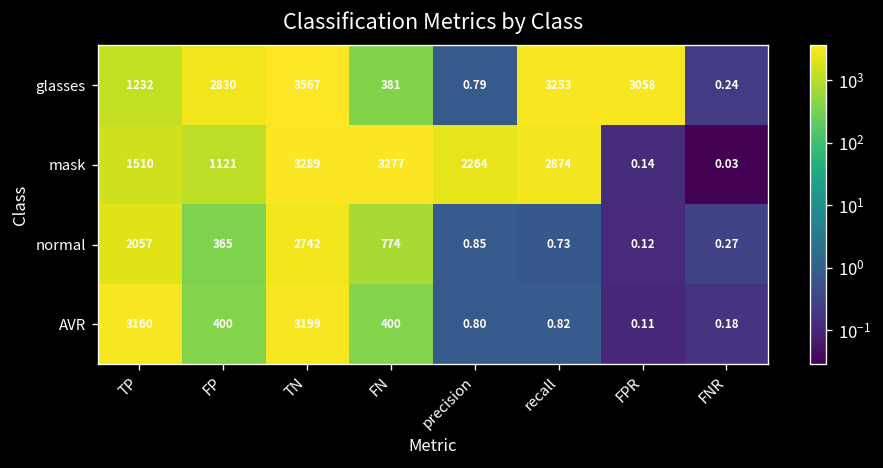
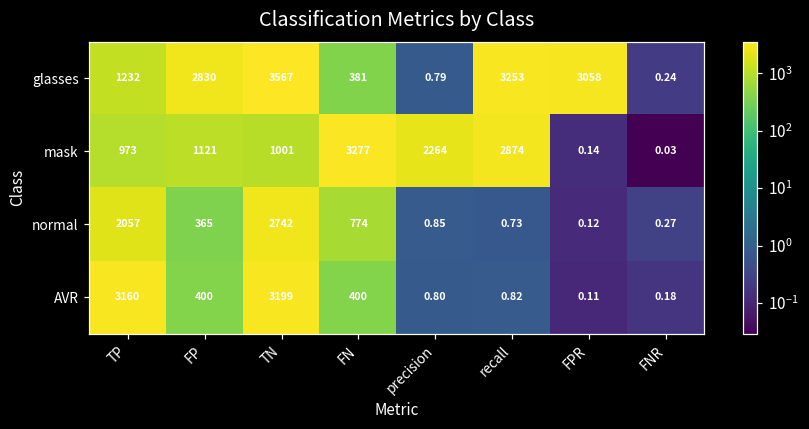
  {
    "glasses": {
      "TP": 1232,
      "FP": 2830,
      "TN": 3567,
      "FN": 381,
      "precision": 0.79,
      "recall": 3253,
      "FPR": 3058,
      "FNR": 0.24
    },
    "mask": {
-     "TP": 1510,
+     "TP": 973,
      "FP": 1121,
-     "TN": 3289,
+     "TN": 1001,
      "FN": 3277,
      "precision": 2264,
      "recall": 2874,
      "FPR": 0.14,
      "FNR": 0.03
    },
    "normal": {
      "TP": 2057,
      "FP": 365,
      "TN": 2742,
      "FN": 774,
      "precision": 0.85,
      "recall": 0.73,
      "FPR": 0.12,
      "FNR": 0.27
    },
    "AVR": {
      "TP": 3160,
      "FP": 400,
      "TN": 3199,
      "FN": 400,
      "precision": 0.80,
      "recall": 0.82,
      "FPR": 0.11,
      "FNR": 0.18
    }
  }
